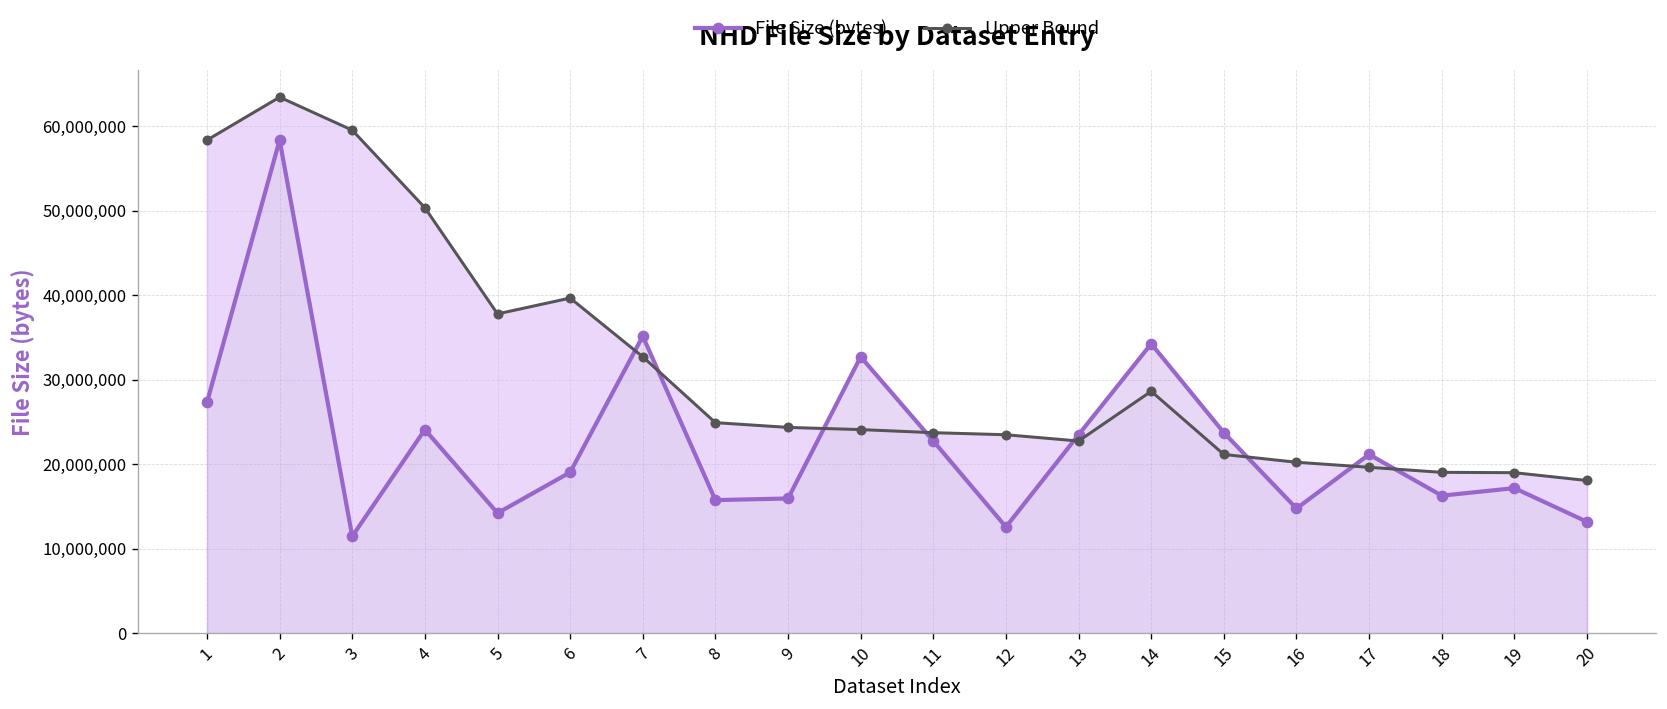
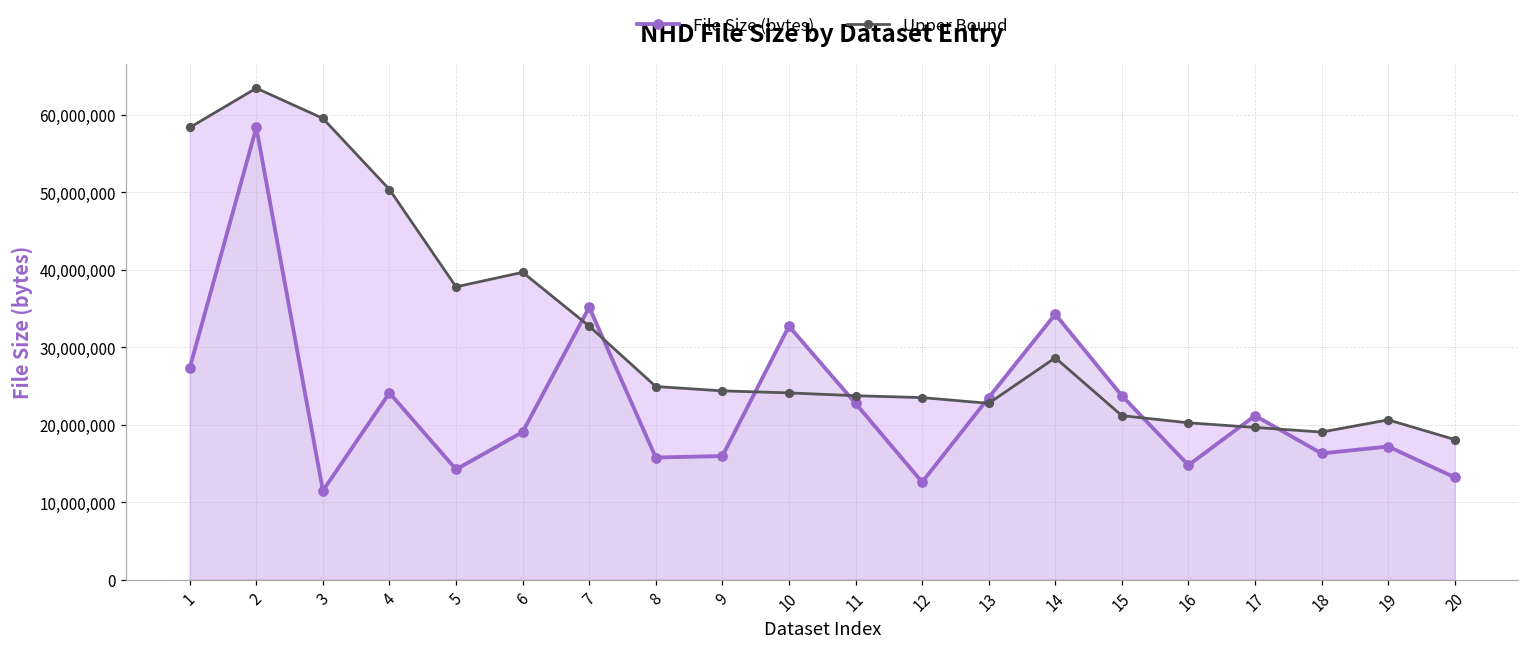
  {
    "File Size (bytes)": {
      "1": "27,000,000",
      "2": "58,000,000",
      "3": "11,000,000",
      "4": "24,000,000",
      "5": "14,000,000",
      "6": "19,000,000",
      "8": "16,000,000",
      "9": "16,000,000",
      "11": "23,000,000",
      "12": "13,000,000",
      "16": "15,000,000",
      "18": "16,000,000",
      "19": "17,000,000",
      "20": "13,000,000"
    },
    "Upper Bound": {
      "7": "33,000,000",
      "10": "24,000,000",
      "13": "23,000,000",
      "14": "29,000,000",
      "15": "21,000,000",
      "17": "20,000,000",
-     "19": "19,000,000"
+     "19": "21,000,000"
    }
  }
